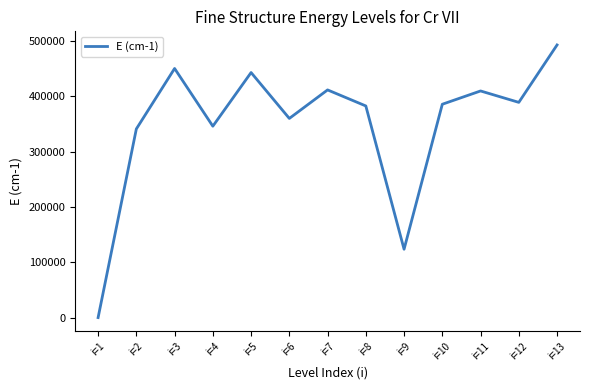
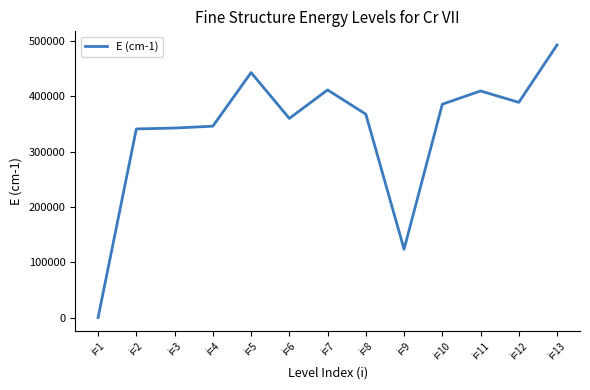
  {
    "i=1": 0,
    "i=2": 340000,
-   "i=3": 450000,
+   "i=3": 340000,
    "i=4": 350000,
    "i=5": 440000,
    "i=6": 360000,
    "i=7": 410000,
-   "i=8": 380000,
+   "i=8": 370000,
    "i=9": 120000,
    "i=10": 390000,
    "i=11": 410000,
    "i=12": 390000,
    "i=13": 490000
  }
